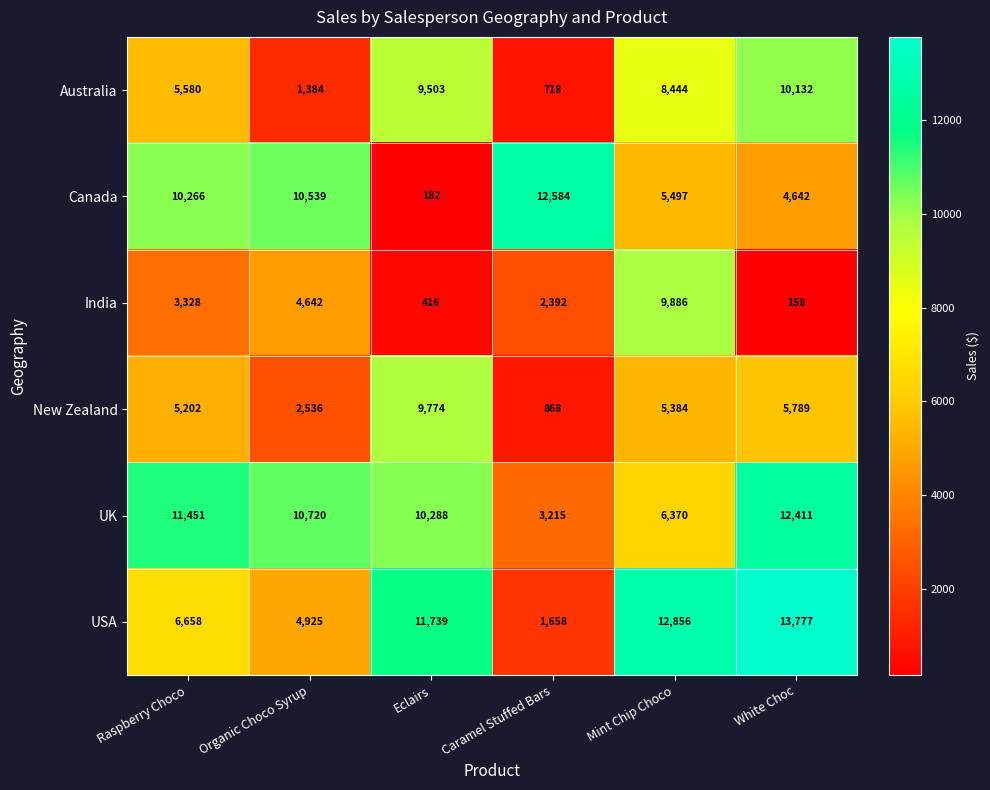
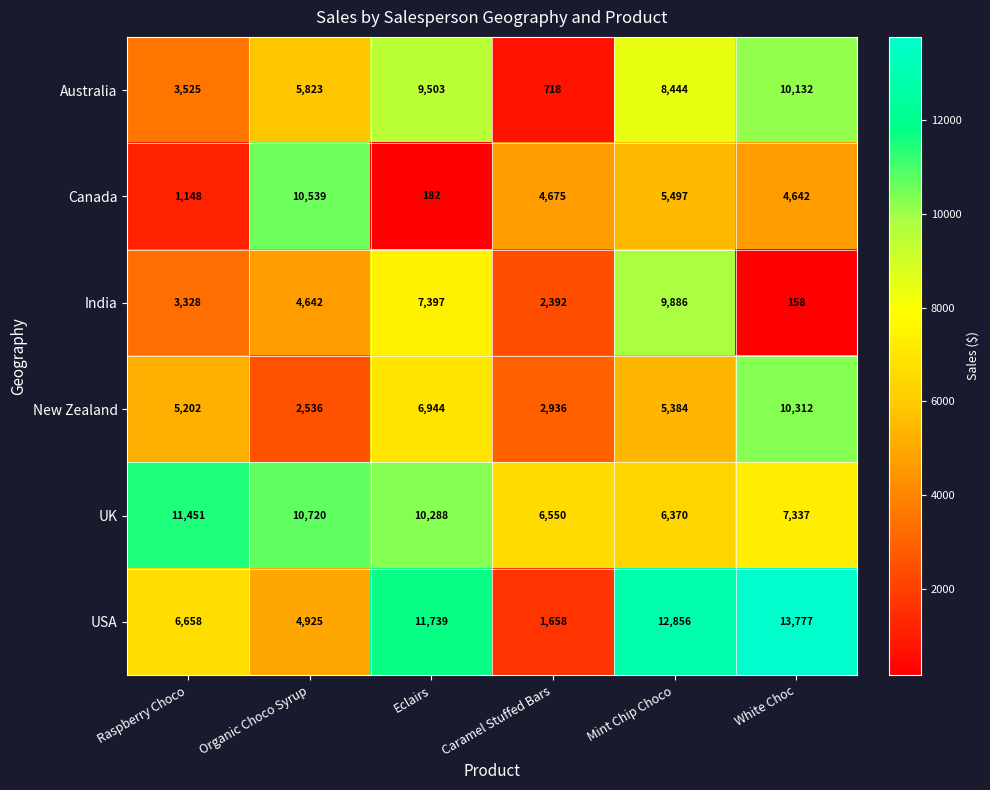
  {
    "Australia": {
-     "Raspberry Choco": "5,580",
-     "Organic Choco Syrup": "1,384",
+     "Raspberry Choco": "3,525",
+     "Organic Choco Syrup": "5,823",
      "Eclairs": "9,503",
      "Caramel Stuffed Bars": "718",
      "Mint Chip Choco": "8,444",
      "White Choc": "10,132"
    },
    "Canada": {
-     "Raspberry Choco": "10,266",
+     "Raspberry Choco": "1,148",
      "Organic Choco Syrup": "10,539",
      "Eclairs": "182",
-     "Caramel Stuffed Bars": "12,584",
+     "Caramel Stuffed Bars": "4,675",
      "Mint Chip Choco": "5,497",
      "White Choc": "4,642"
    },
    "India": {
      "Raspberry Choco": "3,328",
      "Organic Choco Syrup": "4,642",
-     "Eclairs": "416",
+     "Eclairs": "7,397",
      "Caramel Stuffed Bars": "2,392",
      "Mint Chip Choco": "9,886",
      "White Choc": "158"
    },
    "New Zealand": {
      "Raspberry Choco": "5,202",
      "Organic Choco Syrup": "2,536",
-     "Eclairs": "9,774",
-     "Caramel Stuffed Bars": "868",
+     "Eclairs": "6,944",
+     "Caramel Stuffed Bars": "2,936",
      "Mint Chip Choco": "5,384",
-     "White Choc": "5,789"
+     "White Choc": "10,312"
    },
    "UK": {
      "Raspberry Choco": "11,451",
      "Organic Choco Syrup": "10,720",
      "Eclairs": "10,288",
-     "Caramel Stuffed Bars": "3,215",
+     "Caramel Stuffed Bars": "6,550",
      "Mint Chip Choco": "6,370",
-     "White Choc": "12,411"
+     "White Choc": "7,337"
    },
    "USA": {
      "Raspberry Choco": "6,658",
      "Organic Choco Syrup": "4,925",
      "Eclairs": "11,739",
      "Caramel Stuffed Bars": "1,658",
      "Mint Chip Choco": "12,856",
      "White Choc": "13,777"
    }
  }
